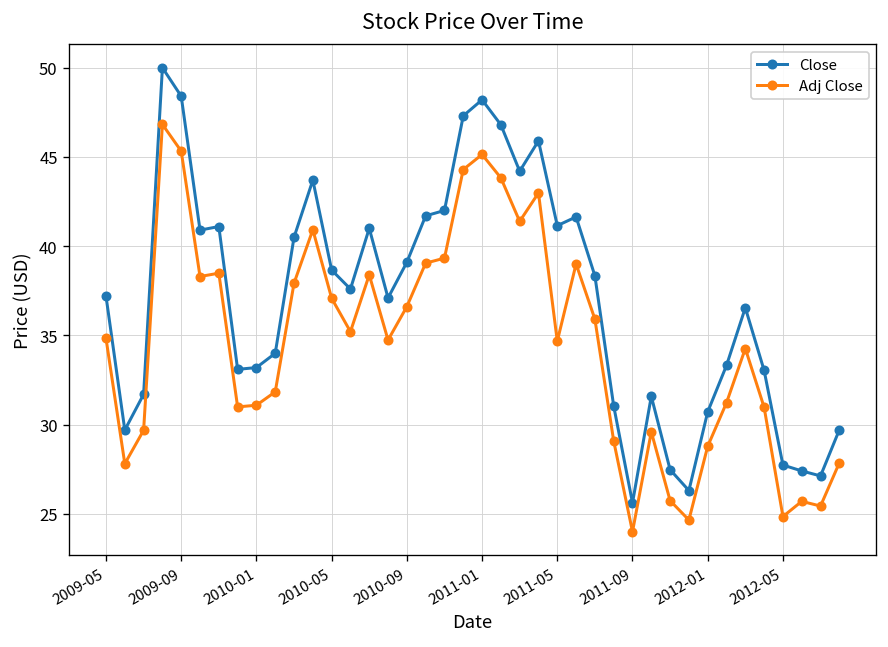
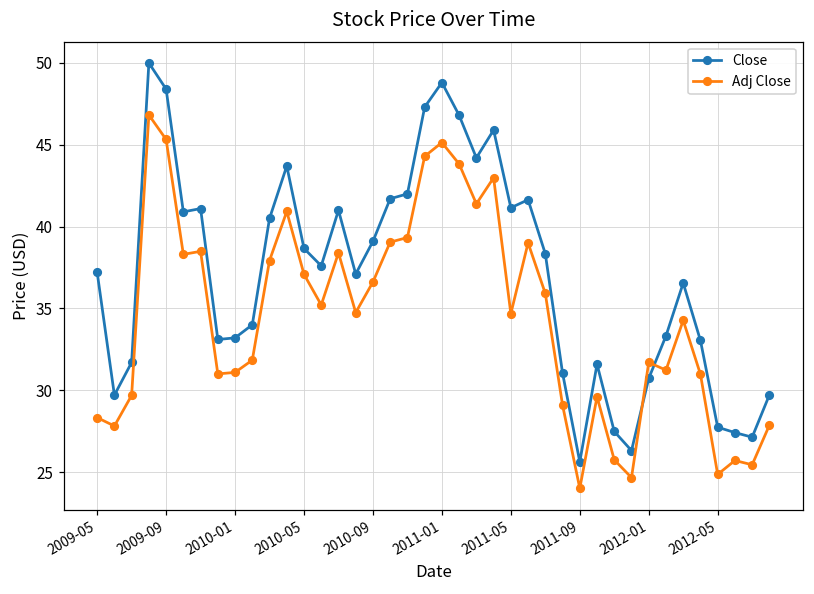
  {
    "Close": {
      "2009-05": 37.2,
      "2009-09": 48.4,
      "2010-01": 33.2,
      "2010-05": 38.7,
      "2010-09": 39.1,
-     "2011-01": 48.2,
+     "2011-01": 48.8,
      "2011-05": 41.2,
      "2011-09": 25.6,
      "2012-01": 30.7,
      "2012-05": 27.7
    },
    "Adj Close": {
-     "2009-05": 34.8,
+     "2009-05": 28.3,
      "2009-09": 45.3,
      "2010-01": 31.1,
      "2010-05": 37.1,
      "2010-09": 36.6,
      "2011-01": 45.1,
      "2011-05": 34.7,
      "2011-09": 24.0,
-     "2012-01": 28.8,
+     "2012-01": 31.7,
      "2012-05": 24.9
    }
  }
